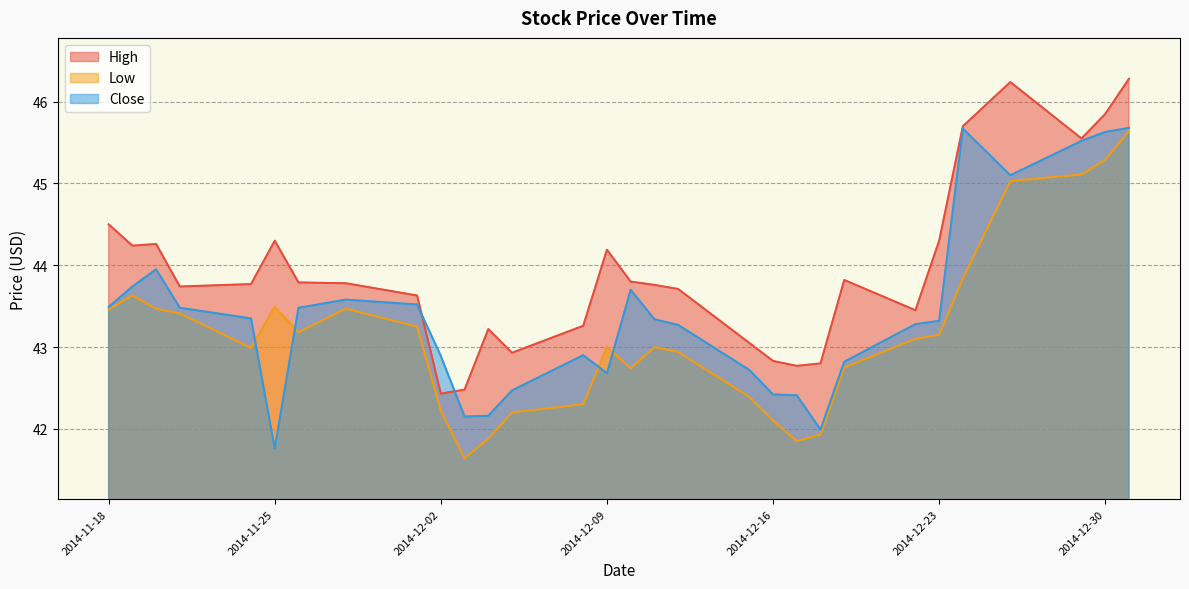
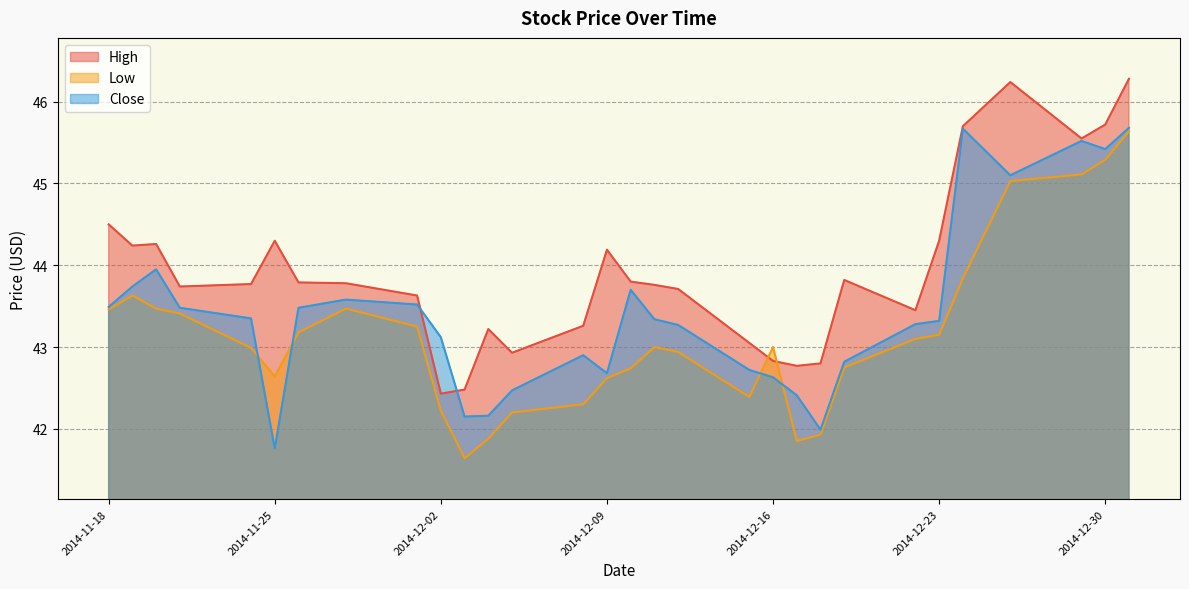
  {
    "High": {
      "2014-11-18": 44.5,
      "2014-11-25": 44.3,
      "2014-12-02": 42.4,
      "2014-12-09": 44.2,
      "2014-12-16": 42.8,
      "2014-12-23": 44.3,
-     "2014-12-30": 45.9
+     "2014-12-30": 45.7
    },
    "Low": {
-     "2014-11-25": 43.5,
+     "2014-11-25": 42.6,
      "2014-12-02": 42.2,
-     "2014-12-09": 43.0,
-     "2014-12-16": 42.1,
+     "2014-12-09": 42.6,
+     "2014-12-16": 43.0,
      "2014-12-23": 43.2,
      "2014-12-30": 45.3
    },
    "Close": {
      "2014-11-25": 41.8,
-     "2014-12-02": 42.9,
+     "2014-12-02": 43.1,
      "2014-12-09": 42.7,
-     "2014-12-16": 42.4,
+     "2014-12-16": 42.6,
      "2014-12-23": 43.3,
-     "2014-12-30": 45.6
+     "2014-12-30": 45.4
    }
  }
